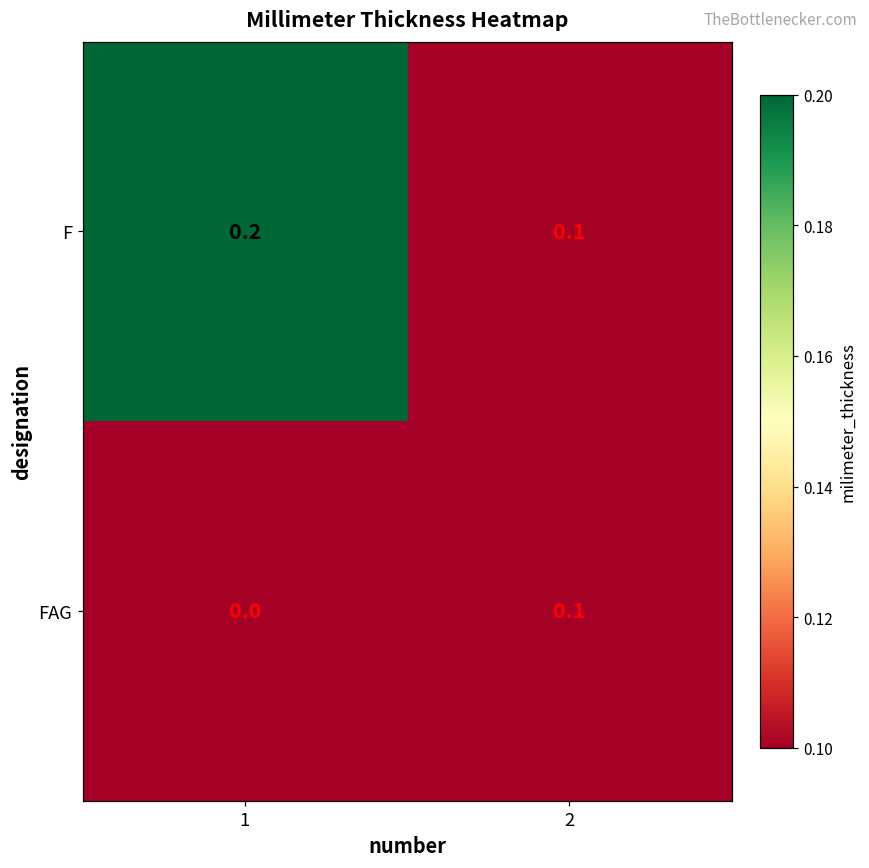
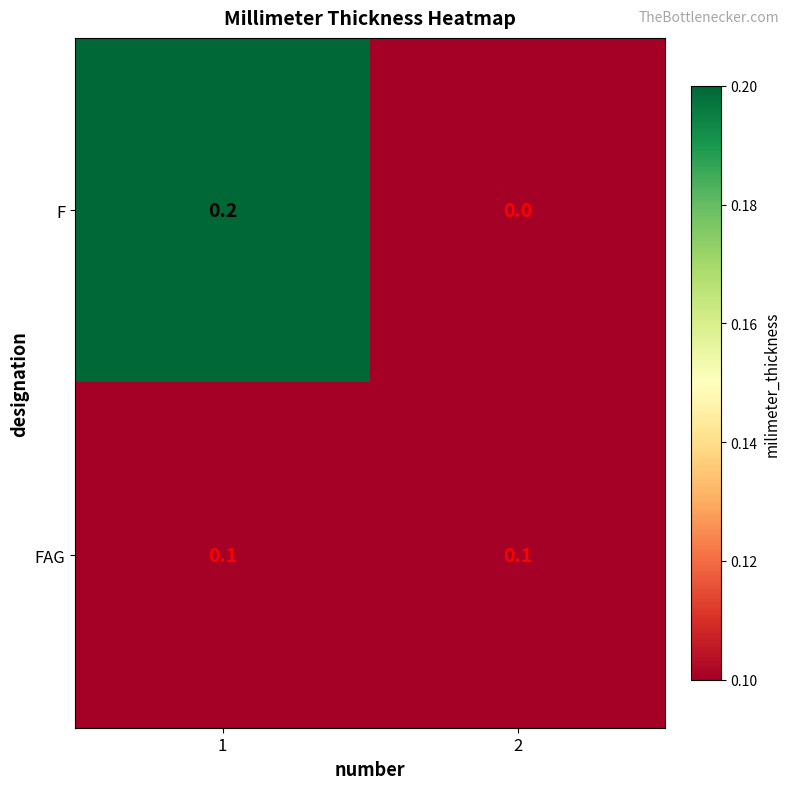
  {
    "F": {
      "1": 0.2,
-     "2": 0.1
+     "2": 0.0
    },
    "FAG": {
-     "1": 0.0,
+     "1": 0.1,
      "2": 0.1
    }
  }
